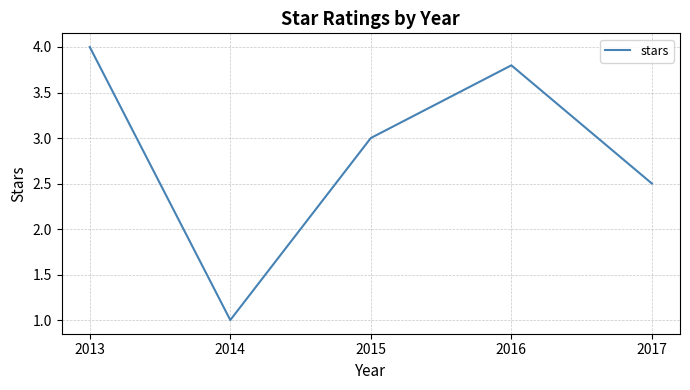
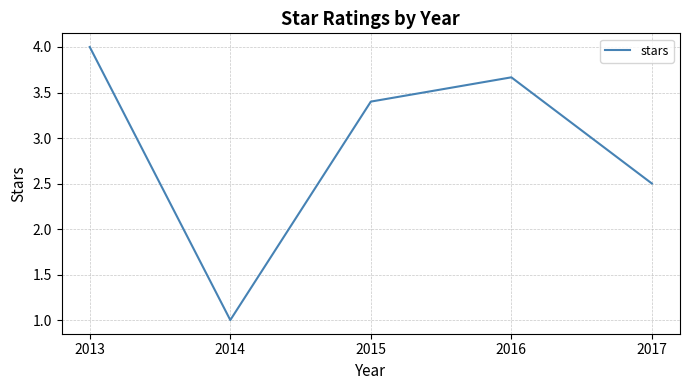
  {
    "2013": 4.0,
    "2014": 1.0,
-   "2015": 3.0,
-   "2016": 3.8,
+   "2015": 3.4,
+   "2016": 3.7,
    "2017": 2.5
  }
